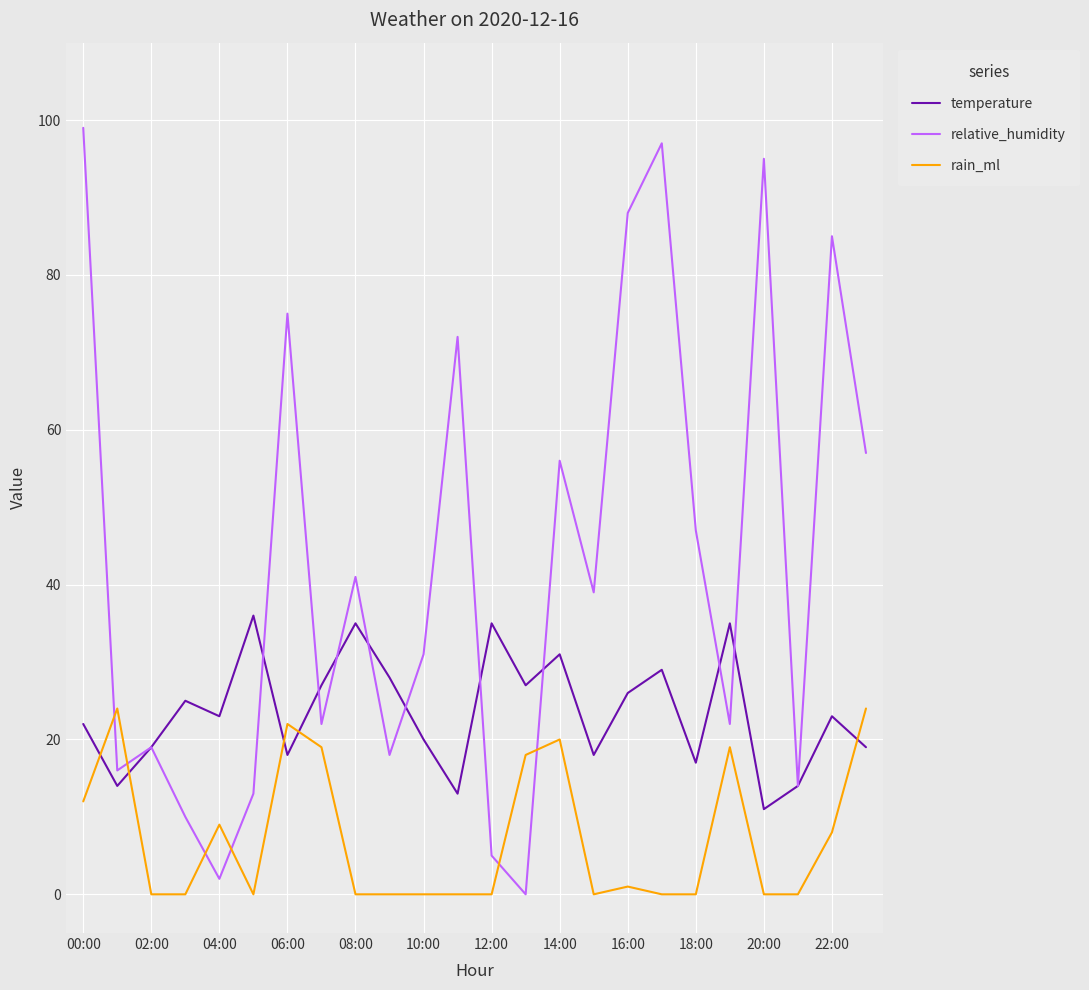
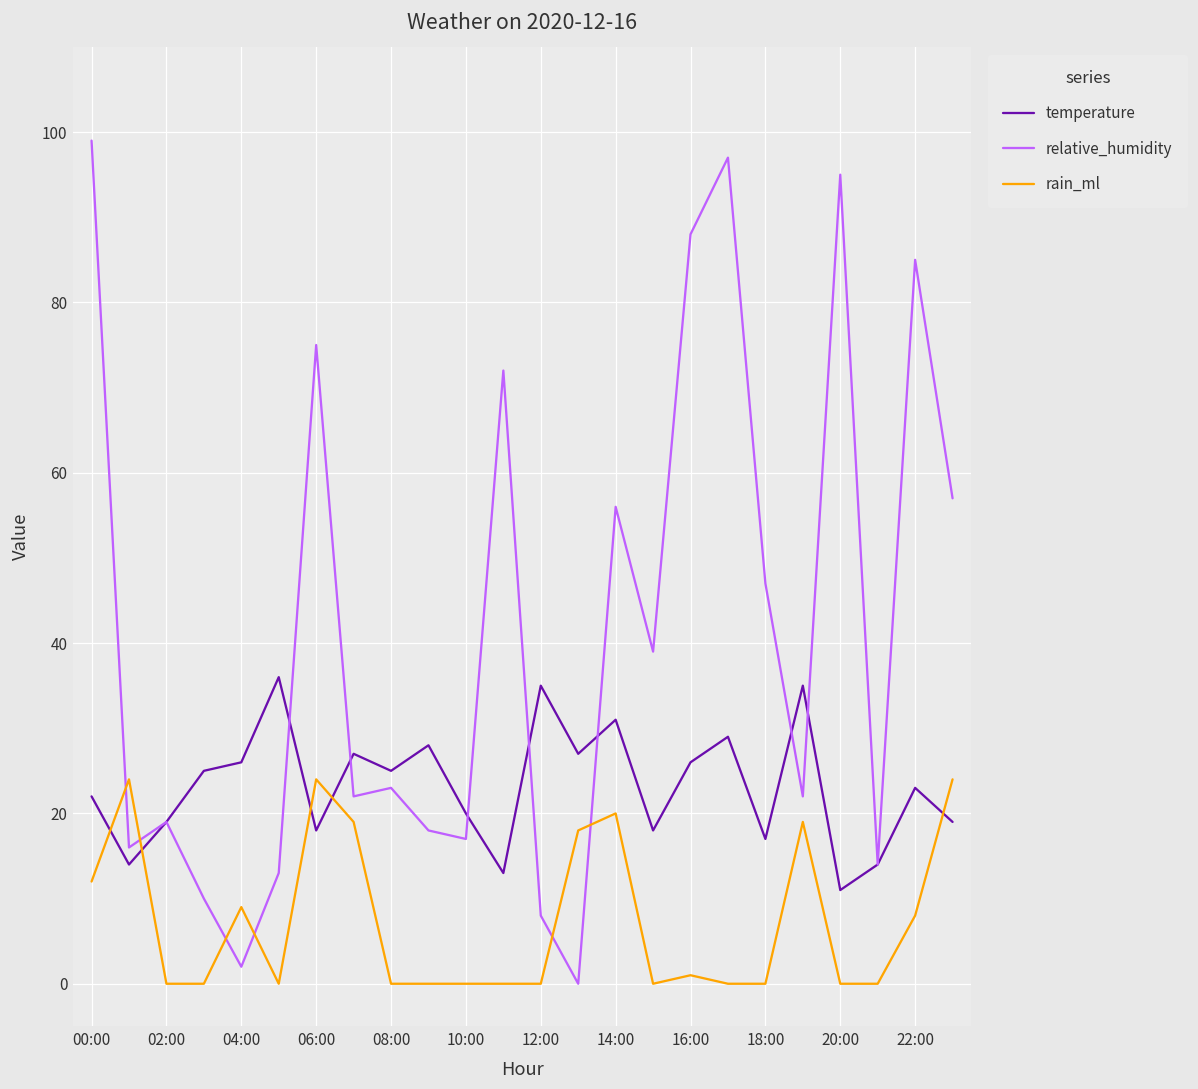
  {
    "temperature": {
      "00:00": 22,
-     "04:00": 23,
+     "04:00": 26,
      "06:00": 18,
-     "08:00": 35,
+     "08:00": 25,
      "10:00": 20,
      "12:00": 35,
      "14:00": 31,
      "16:00": 26,
      "18:00": 17,
      "20:00": 11,
      "22:00": 23
    },
    "relative_humidity": {
      "00:00": 99,
      "04:00": 2,
      "06:00": 75,
-     "08:00": 41,
-     "10:00": 31,
-     "12:00": 5,
+     "08:00": 23,
+     "10:00": 17,
+     "12:00": 8,
      "14:00": 56,
      "16:00": 88,
      "18:00": 47,
      "20:00": 95,
      "22:00": 85
    },
    "rain_ml": {
      "00:00": 12,
      "02:00": 0,
      "04:00": 9,
-     "06:00": 22,
+     "06:00": 24,
      "08:00": 0,
      "10:00": 0,
      "12:00": 0,
      "14:00": 20,
      "16:00": 1,
      "18:00": 0,
      "20:00": 0,
      "22:00": 8
    }
  }
